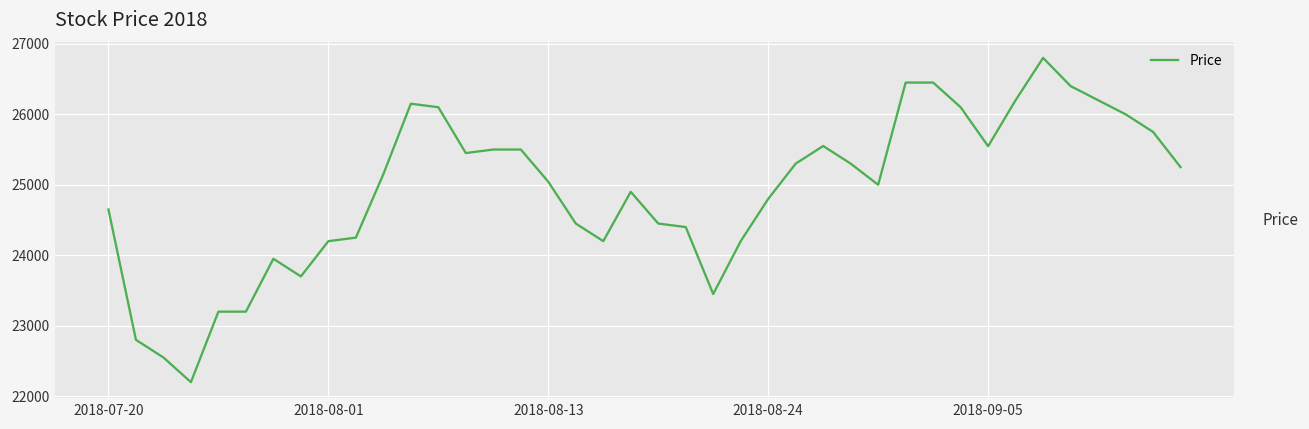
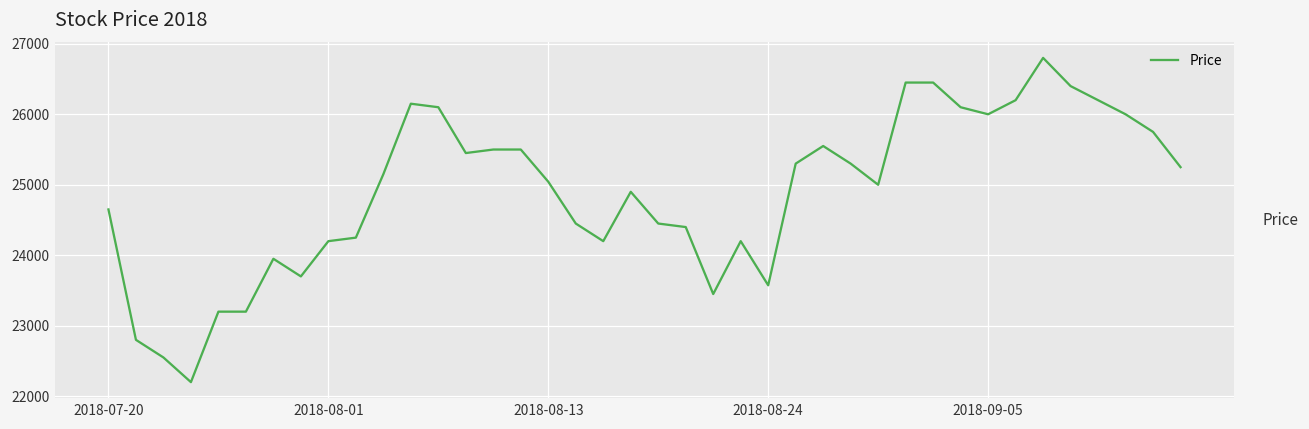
  {
    "2018-07-20": 24700,
    "2018-08-01": 24200,
    "2018-08-13": 25000,
-   "2018-08-24": 24800,
-   "2018-09-05": 25500
+   "2018-08-24": 23600,
+   "2018-09-05": 26000
  }
